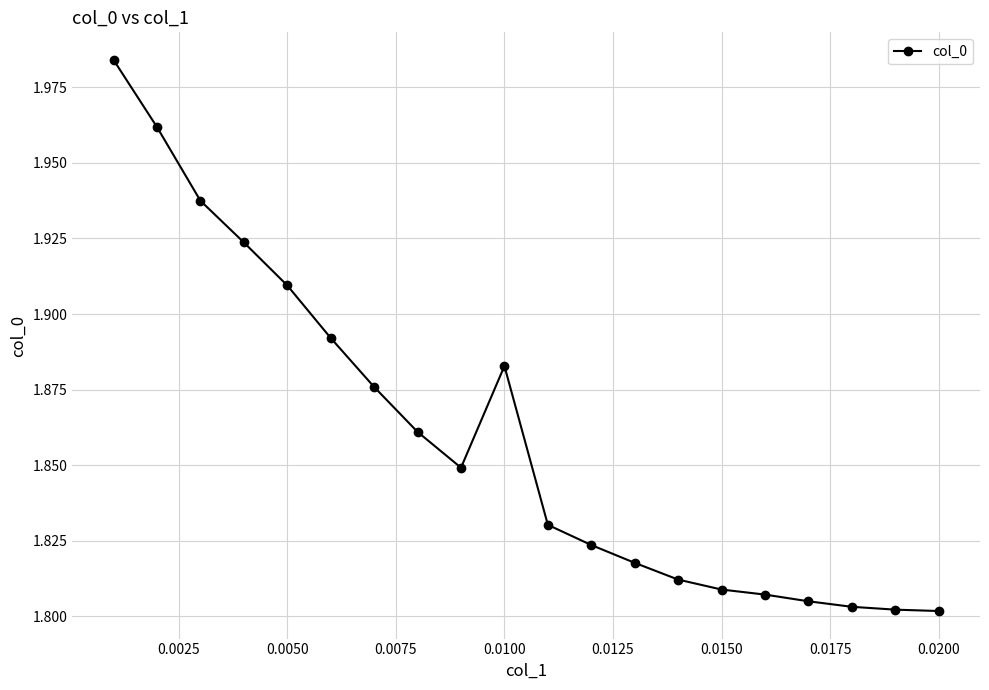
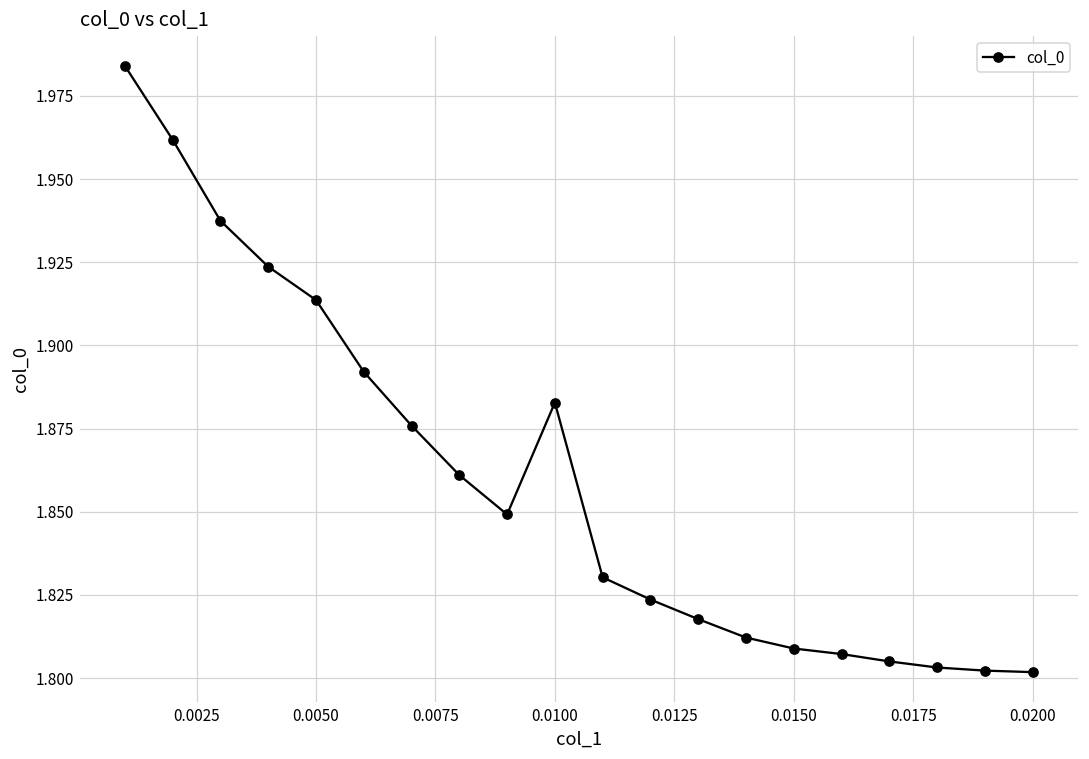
  {
-   "0.0050": 1.909,
+   "0.0050": 1.914,
    "0.0100": 1.883,
    "0.0150": 1.809,
    "0.0200": 1.802
  }
